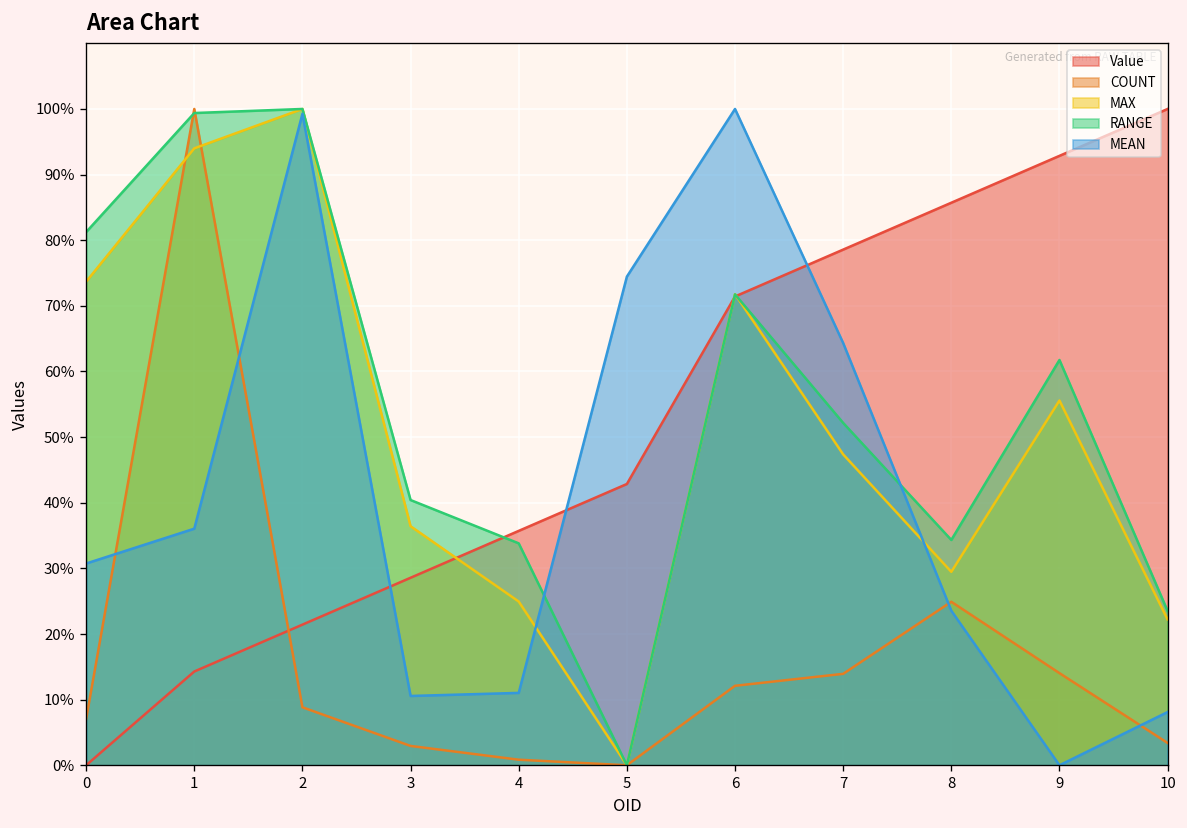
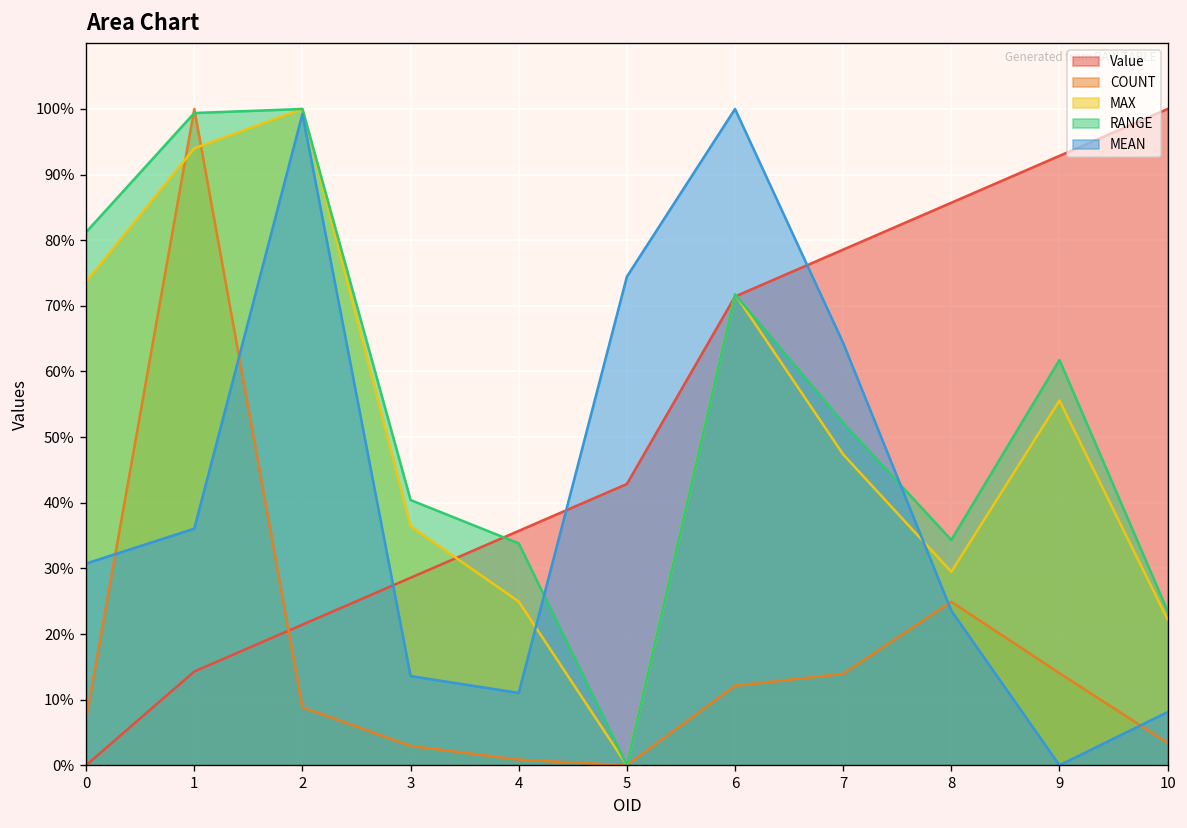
  {
    "RANGE": {
      "0": "81%",
      "1": "99%",
      "3": "40%",
      "4": "34%",
      "7": "52%",
      "8": "34%",
      "9": "62%",
      "10": "24%"
    },
    "MEAN": {
      "0": "31%",
      "1": "36%",
      "2": "99%",
-     "3": "11%",
+     "3": "14%",
      "4": "11%",
      "5": "74%",
      "6": "100%",
      "7": "64%",
      "8": "24%",
      "9": "0%",
      "10": "8%"
    }
  }
